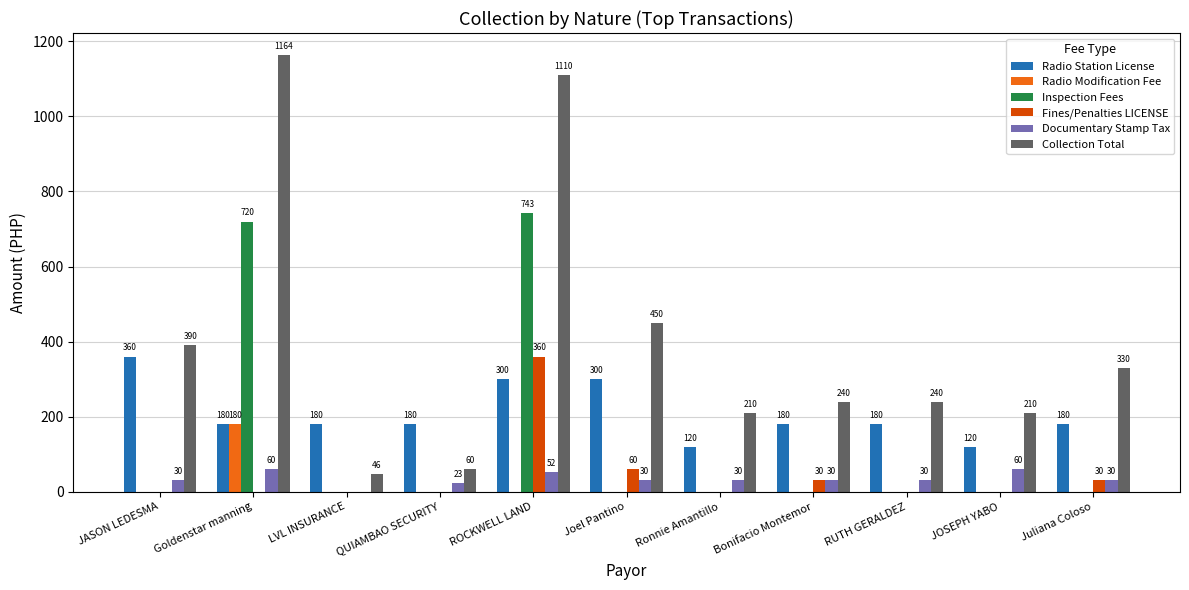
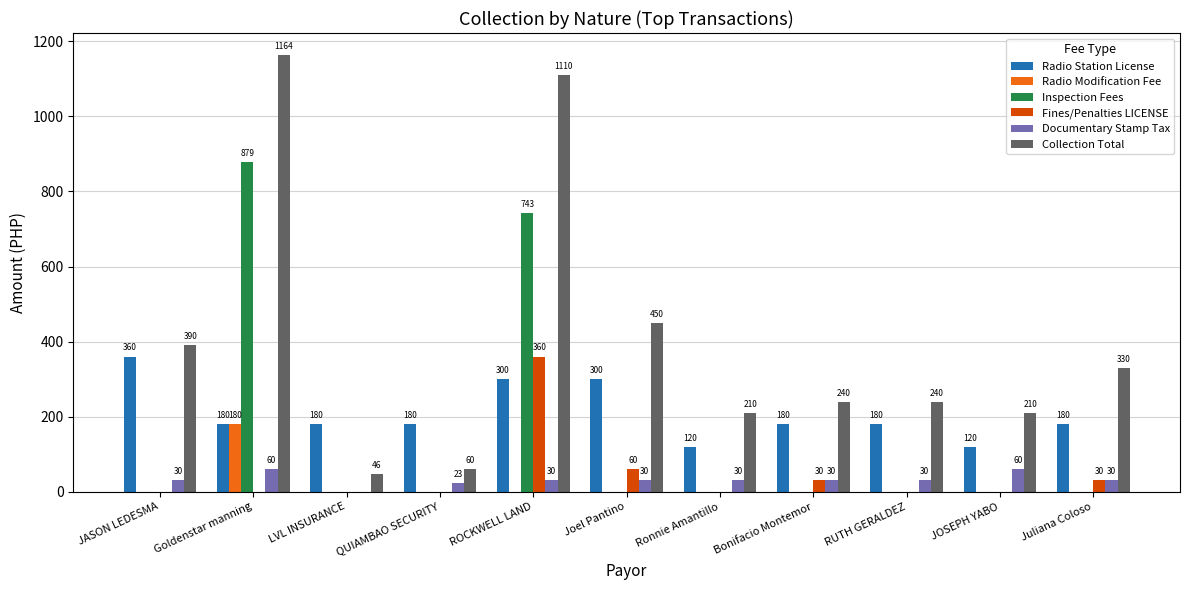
  {
    "Radio Station License": {
      "JASON LEDESMA": 360,
      "Goldenstar manning": 180,
      "LVL INSURANCE": 180,
      "QUIAMBAO SECURITY": 180,
      "ROCKWELL LAND": 300,
      "Joel Pantino": 300,
      "Ronnie Amantillo": 120,
      "Bonifacio Montemor": 180,
      "RUTH GERALDEZ": 180,
      "JOSEPH YABO": 120,
      "Juliana Coloso": 180
    },
    "Inspection Fees": {
-     "Goldenstar manning": 720,
+     "Goldenstar manning": 879,
      "ROCKWELL LAND": 743
    },
    "Documentary Stamp Tax": {
      "JASON LEDESMA": 30,
      "Goldenstar manning": 60,
      "QUIAMBAO SECURITY": 23,
-     "ROCKWELL LAND": 52,
+     "ROCKWELL LAND": 30,
      "Joel Pantino": 30,
      "Ronnie Amantillo": 30,
      "Bonifacio Montemor": 30,
      "RUTH GERALDEZ": 30,
      "JOSEPH YABO": 60,
      "Juliana Coloso": 30
    },
    "Collection Total": {
      "JASON LEDESMA": 390,
      "Goldenstar manning": 1164,
      "LVL INSURANCE": 46,
      "QUIAMBAO SECURITY": 60,
      "ROCKWELL LAND": 1110,
      "Joel Pantino": 450,
      "Ronnie Amantillo": 210,
      "Bonifacio Montemor": 240,
      "RUTH GERALDEZ": 240,
      "JOSEPH YABO": 210,
      "Juliana Coloso": 330
    }
  }
